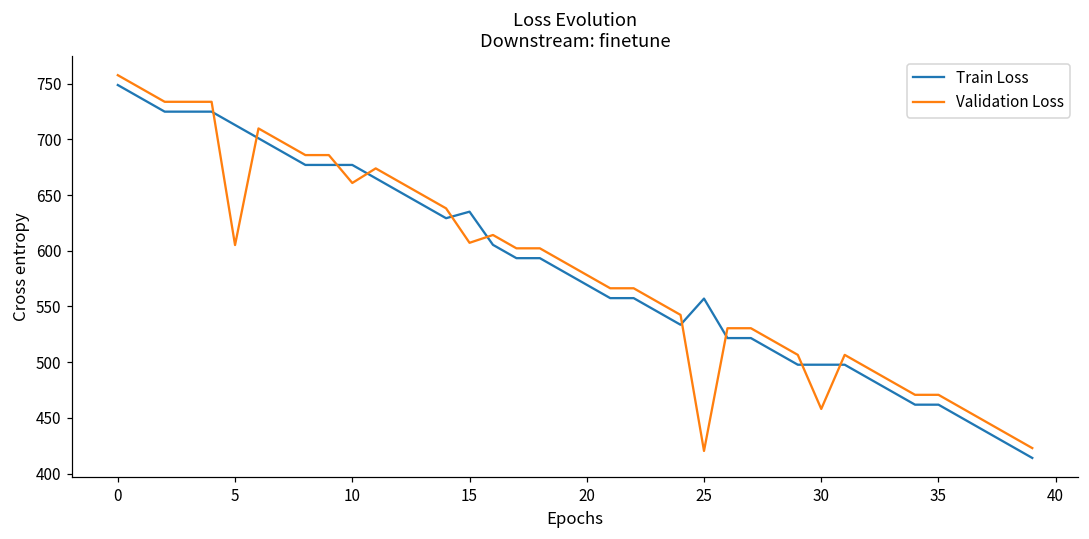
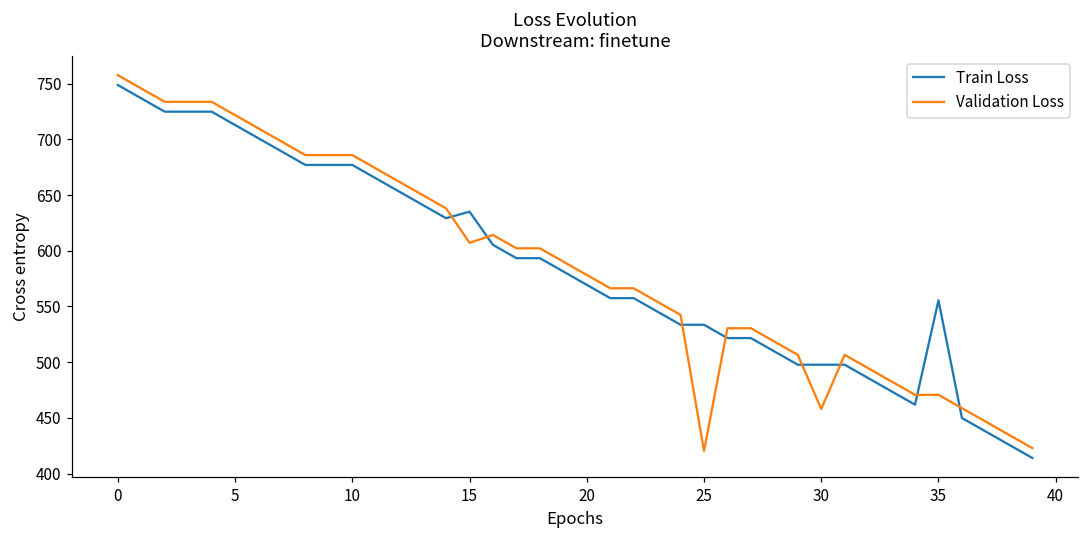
  {
    "Train Loss": {
      "0": 749,
      "5": 713,
      "10": 677,
      "15": 635,
      "20": 569,
-     "25": 557,
+     "25": 534,
      "30": 498,
-     "35": 462
+     "35": 556
    },
    "Validation Loss": {
      "0": 758,
-     "5": 605,
-     "10": 661,
+     "5": 722,
+     "10": 686,
      "15": 607,
      "20": 578,
      "25": 420,
      "30": 458,
      "35": 471
    }
  }
